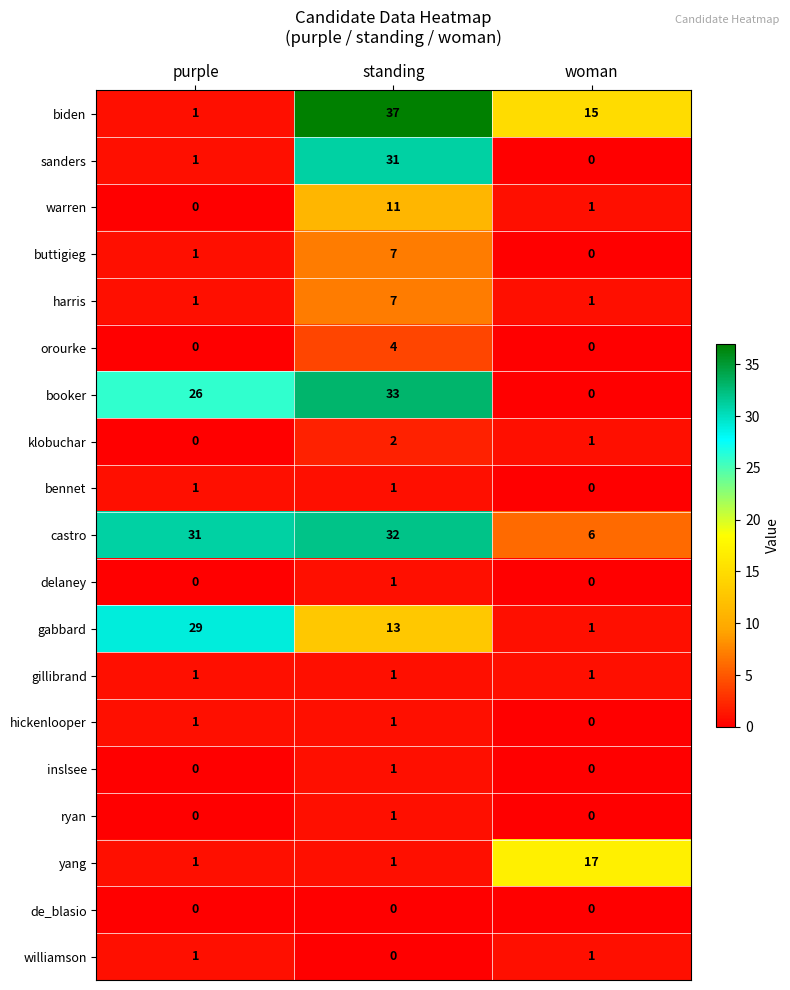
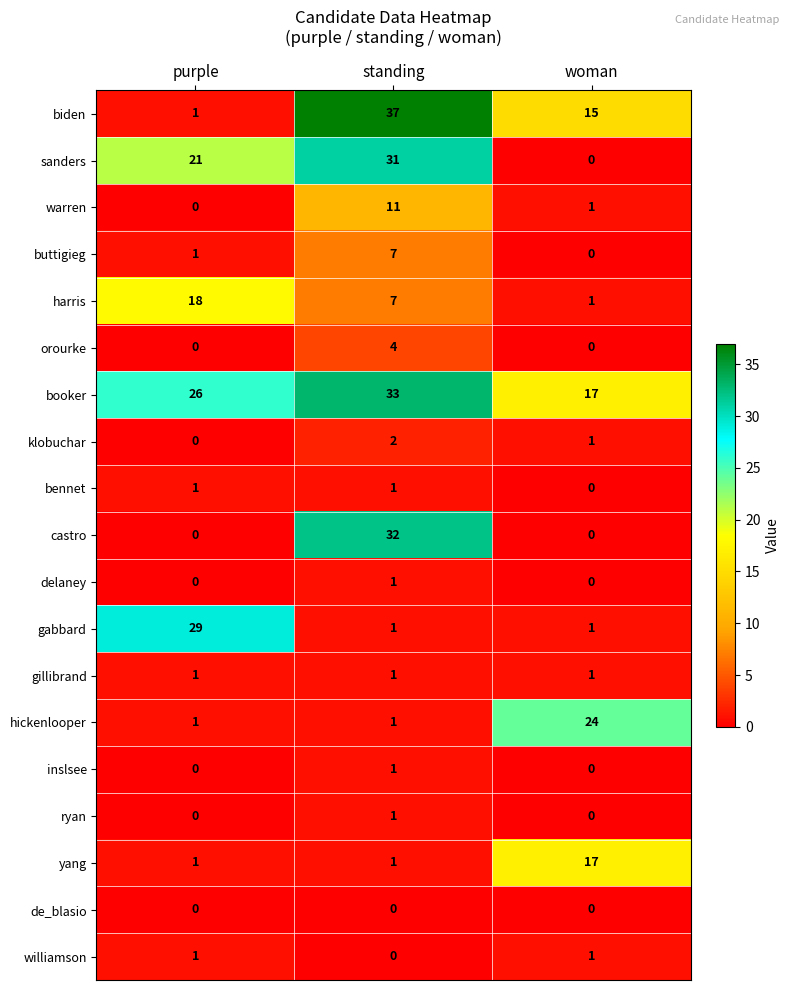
  {
    "biden": {
      "purple": 1,
      "standing": 37,
      "woman": 15
    },
    "sanders": {
-     "purple": 1,
+     "purple": 21,
      "standing": 31,
      "woman": 0
    },
    "warren": {
      "purple": 0,
      "standing": 11,
      "woman": 1
    },
    "buttigieg": {
      "purple": 1,
      "standing": 7,
      "woman": 0
    },
    "harris": {
-     "purple": 1,
+     "purple": 18,
      "standing": 7,
      "woman": 1
    },
    "orourke": {
      "purple": 0,
      "standing": 4,
      "woman": 0
    },
    "booker": {
      "purple": 26,
      "standing": 33,
-     "woman": 0
+     "woman": 17
    },
    "klobuchar": {
      "purple": 0,
      "standing": 2,
      "woman": 1
    },
    "bennet": {
      "purple": 1,
      "standing": 1,
      "woman": 0
    },
    "castro": {
-     "purple": 31,
+     "purple": 0,
      "standing": 32,
-     "woman": 6
+     "woman": 0
    },
    "delaney": {
      "purple": 0,
      "standing": 1,
      "woman": 0
    },
    "gabbard": {
      "purple": 29,
-     "standing": 13,
+     "standing": 1,
      "woman": 1
    },
    "gillibrand": {
      "purple": 1,
      "standing": 1,
      "woman": 1
    },
    "hickenlooper": {
      "purple": 1,
      "standing": 1,
-     "woman": 0
+     "woman": 24
    },
    "inslsee": {
      "purple": 0,
      "standing": 1,
      "woman": 0
    },
    "ryan": {
      "purple": 0,
      "standing": 1,
      "woman": 0
    },
    "yang": {
      "purple": 1,
      "standing": 1,
      "woman": 17
    },
    "de_blasio": {
      "purple": 0,
      "standing": 0,
      "woman": 0
    },
    "williamson": {
      "purple": 1,
      "standing": 0,
      "woman": 1
    }
  }
